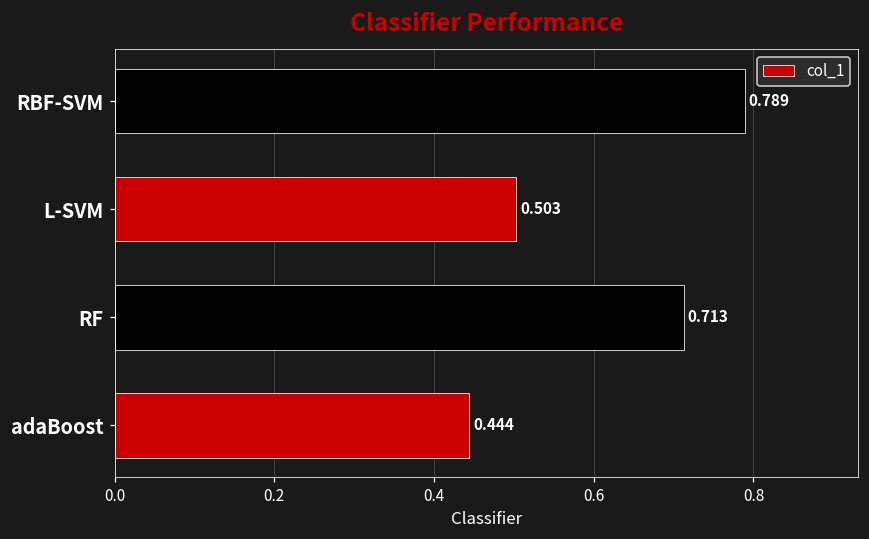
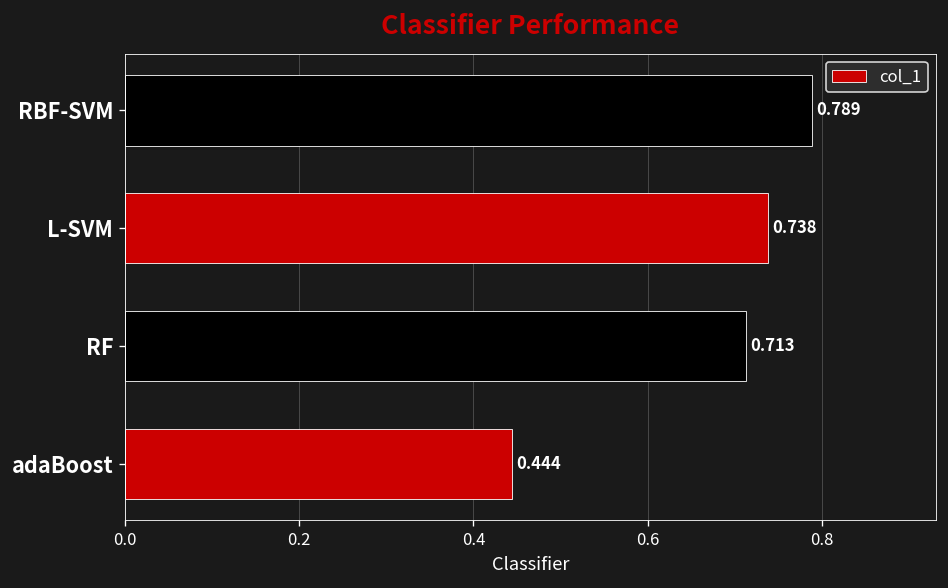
  {
    "RBF-SVM": 0.789,
-   "L-SVM": 0.503,
+   "L-SVM": 0.738,
    "RF": 0.713,
    "adaBoost": 0.444
  }
